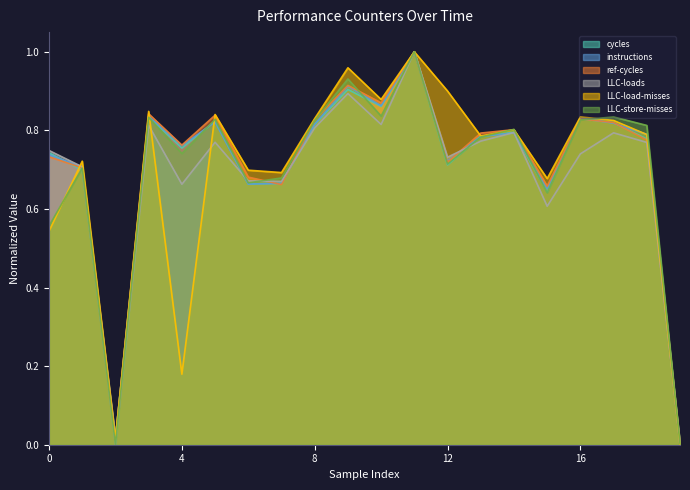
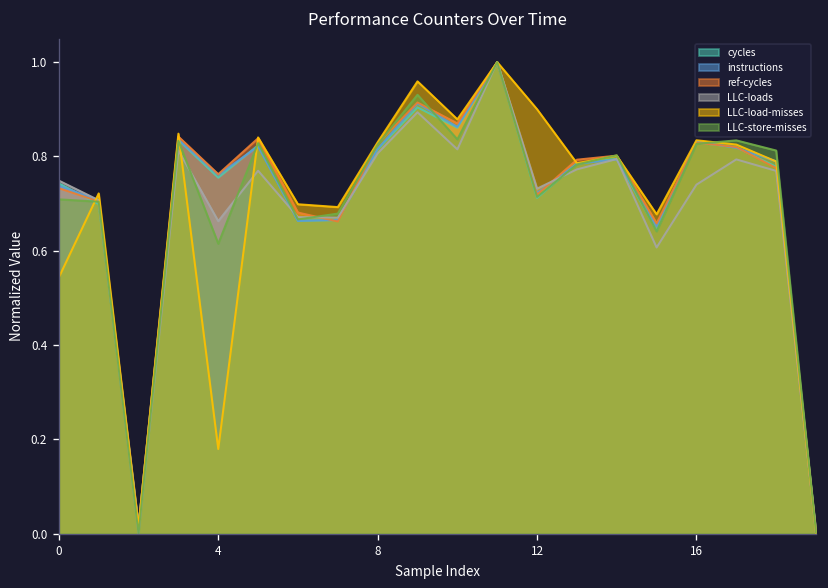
  {
    "LLC-loads": {
      "4": 0.66,
      "8": 0.81,
      "12": 0.73,
      "16": 0.74
    },
    "LLC-load-misses": {
      "0": 0.54,
      "4": 0.18,
      "12": 0.90
    },
    "LLC-store-misses": {
-     "0": 0.56,
-     "4": 0.74
+     "0": 0.71,
+     "4": 0.61
    }
  }
